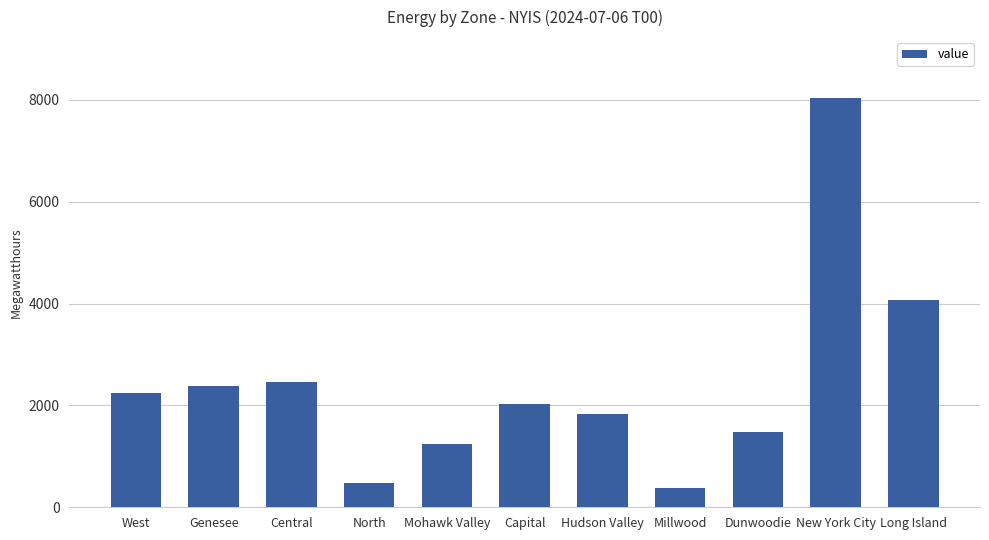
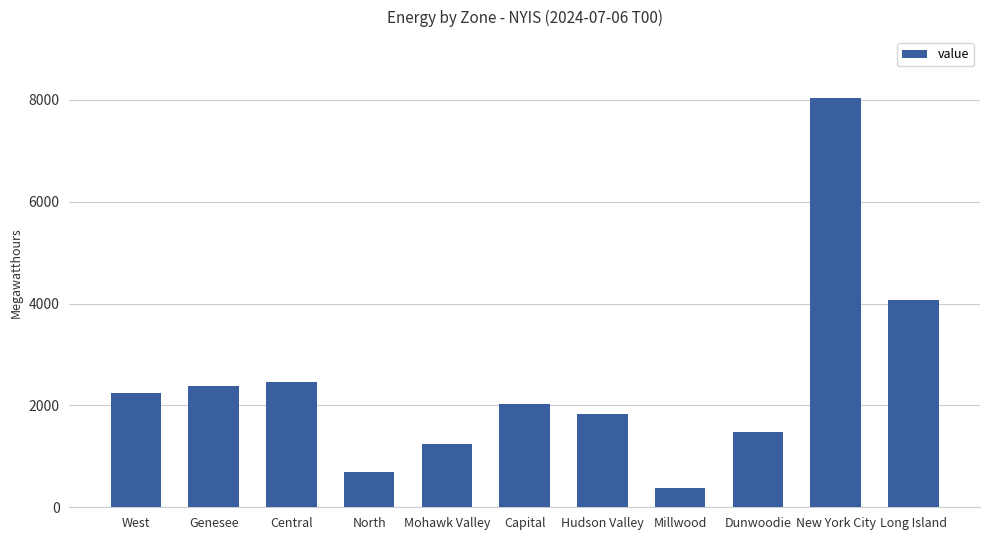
  {
    "West": 2300,
    "Genesee": 2400,
    "Central": 2500,
-   "North": 500,
+   "North": 700,
    "Mohawk Valley": 1200,
    "Capital": 2000,
    "Hudson Valley": 1800,
    "Millwood": 400,
    "Dunwoodie": 1500,
    "New York City": 8000,
    "Long Island": 4100
  }
